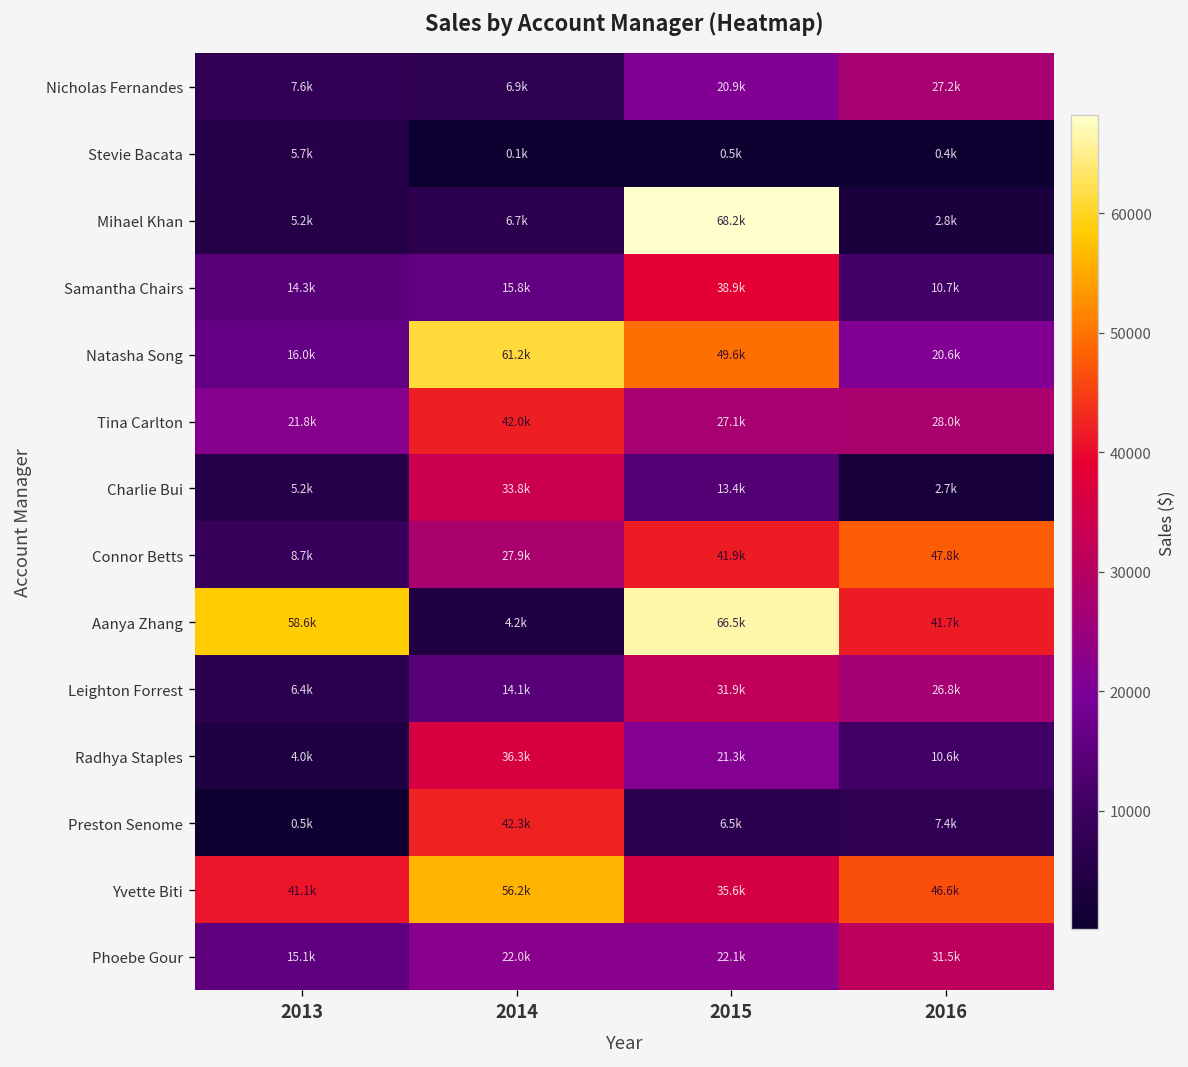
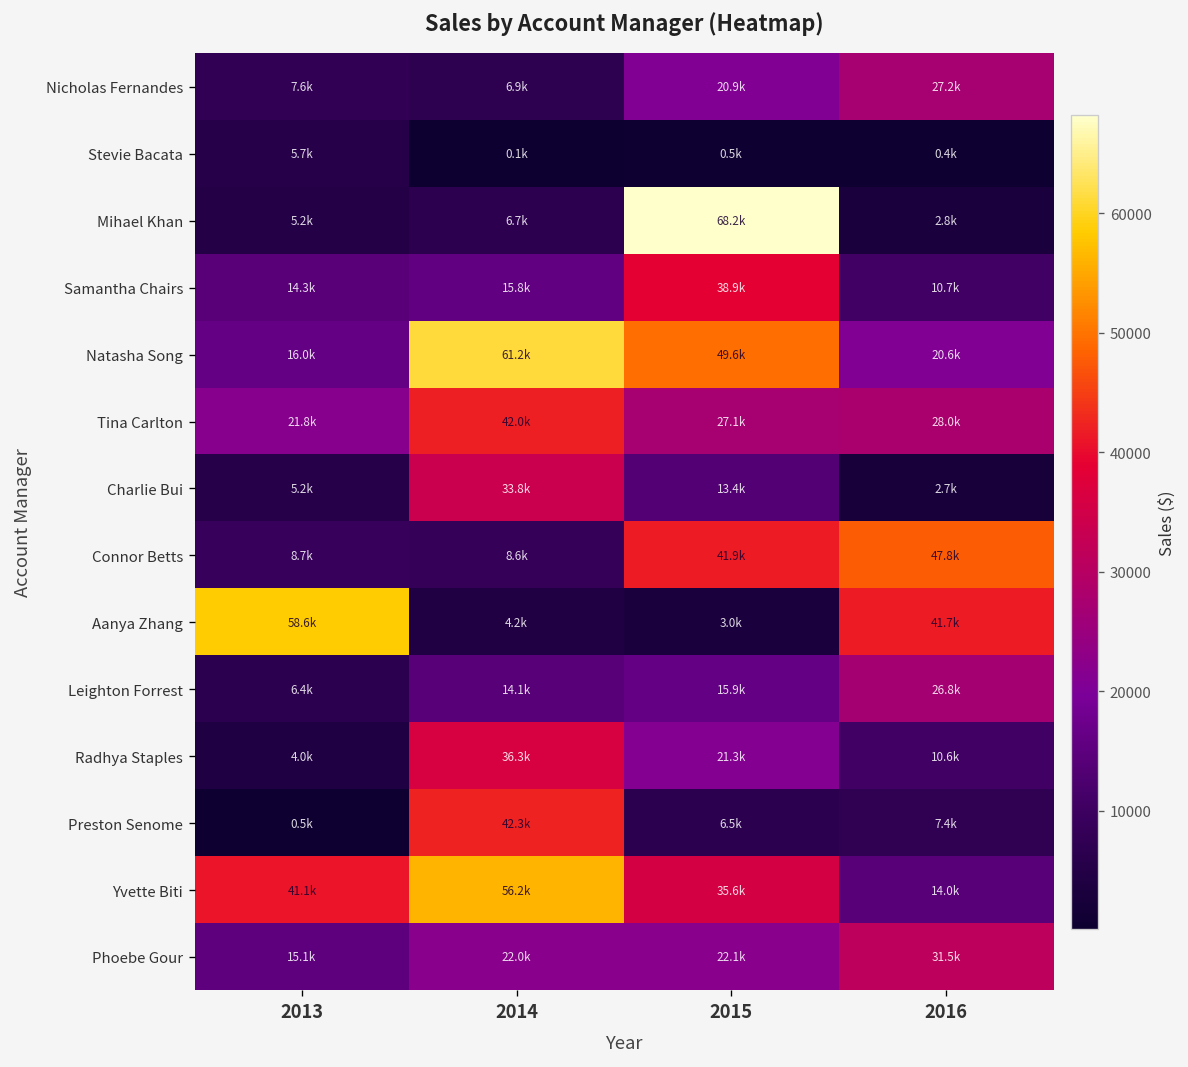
  {
    "Nicholas Fernandes": {
      "2013": "7.6k",
      "2014": "6.9k",
      "2015": "20.9k",
      "2016": "27.2k"
    },
    "Stevie Bacata": {
      "2013": "5.7k",
      "2014": "0.1k",
      "2015": "0.5k",
      "2016": "0.4k"
    },
    "Mihael Khan": {
      "2013": "5.2k",
      "2014": "6.7k",
      "2015": "68.2k",
      "2016": "2.8k"
    },
    "Samantha Chairs": {
      "2013": "14.3k",
      "2014": "15.8k",
      "2015": "38.9k",
      "2016": "10.7k"
    },
    "Natasha Song": {
      "2013": "16.0k",
      "2014": "61.2k",
      "2015": "49.6k",
      "2016": "20.6k"
    },
    "Tina Carlton": {
      "2013": "21.8k",
      "2014": "42.0k",
      "2015": "27.1k",
      "2016": "28.0k"
    },
    "Charlie Bui": {
      "2013": "5.2k",
      "2014": "33.8k",
      "2015": "13.4k",
      "2016": "2.7k"
    },
    "Connor Betts": {
      "2013": "8.7k",
-     "2014": "27.9k",
+     "2014": "8.6k",
      "2015": "41.9k",
      "2016": "47.8k"
    },
    "Aanya Zhang": {
      "2013": "58.6k",
      "2014": "4.2k",
-     "2015": "66.5k",
+     "2015": "3.0k",
      "2016": "41.7k"
    },
    "Leighton Forrest": {
      "2013": "6.4k",
      "2014": "14.1k",
-     "2015": "31.9k",
+     "2015": "15.9k",
      "2016": "26.8k"
    },
    "Radhya Staples": {
      "2013": "4.0k",
      "2014": "36.3k",
      "2015": "21.3k",
      "2016": "10.6k"
    },
    "Preston Senome": {
      "2013": "0.5k",
      "2014": "42.3k",
      "2015": "6.5k",
      "2016": "7.4k"
    },
    "Yvette Biti": {
      "2013": "41.1k",
      "2014": "56.2k",
      "2015": "35.6k",
-     "2016": "46.6k"
+     "2016": "14.0k"
    },
    "Phoebe Gour": {
      "2013": "15.1k",
      "2014": "22.0k",
      "2015": "22.1k",
      "2016": "31.5k"
    }
  }
